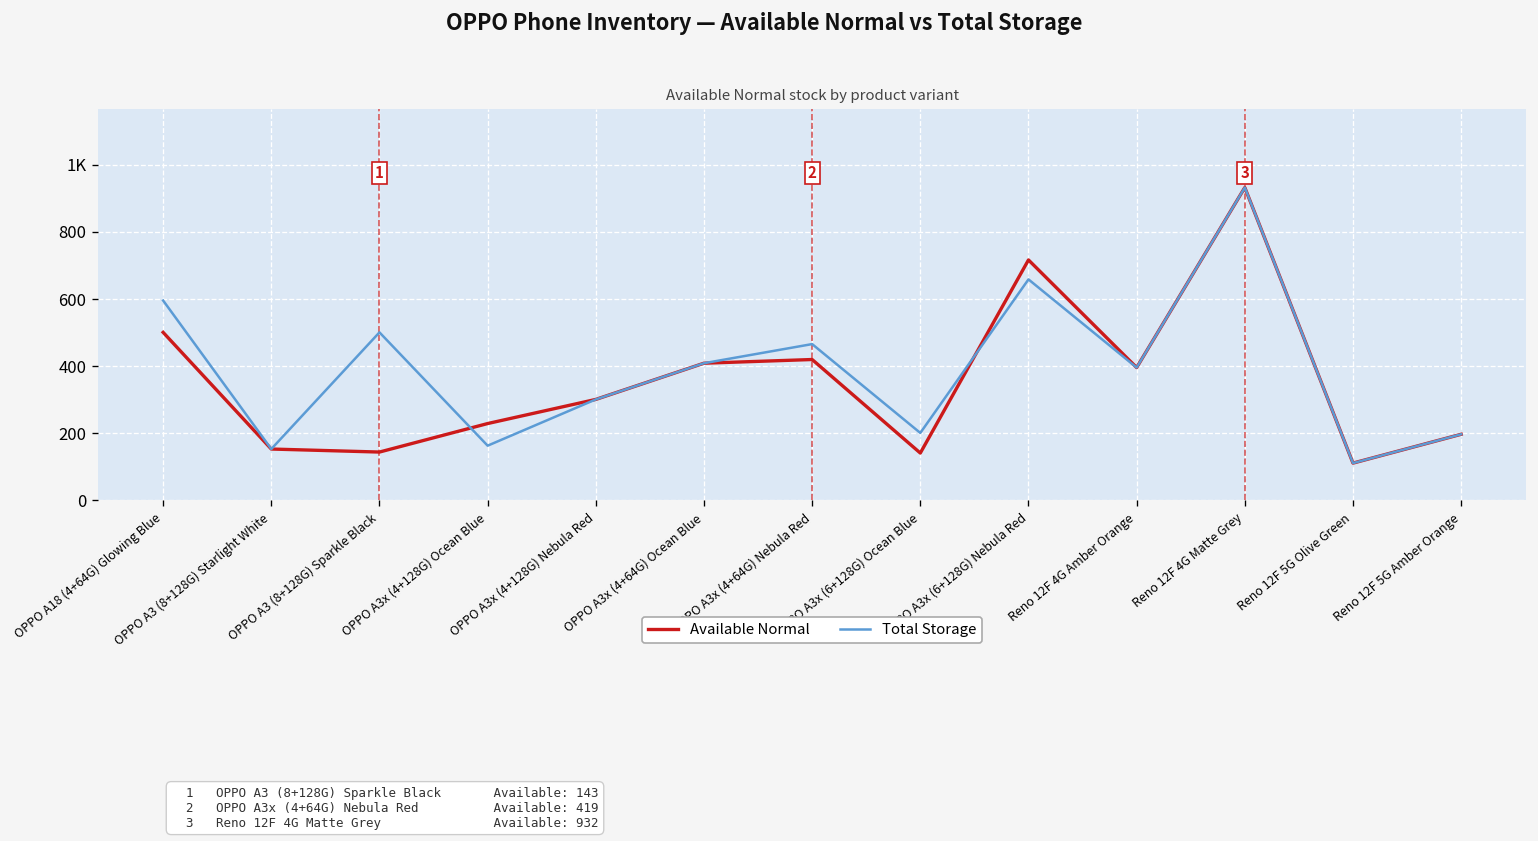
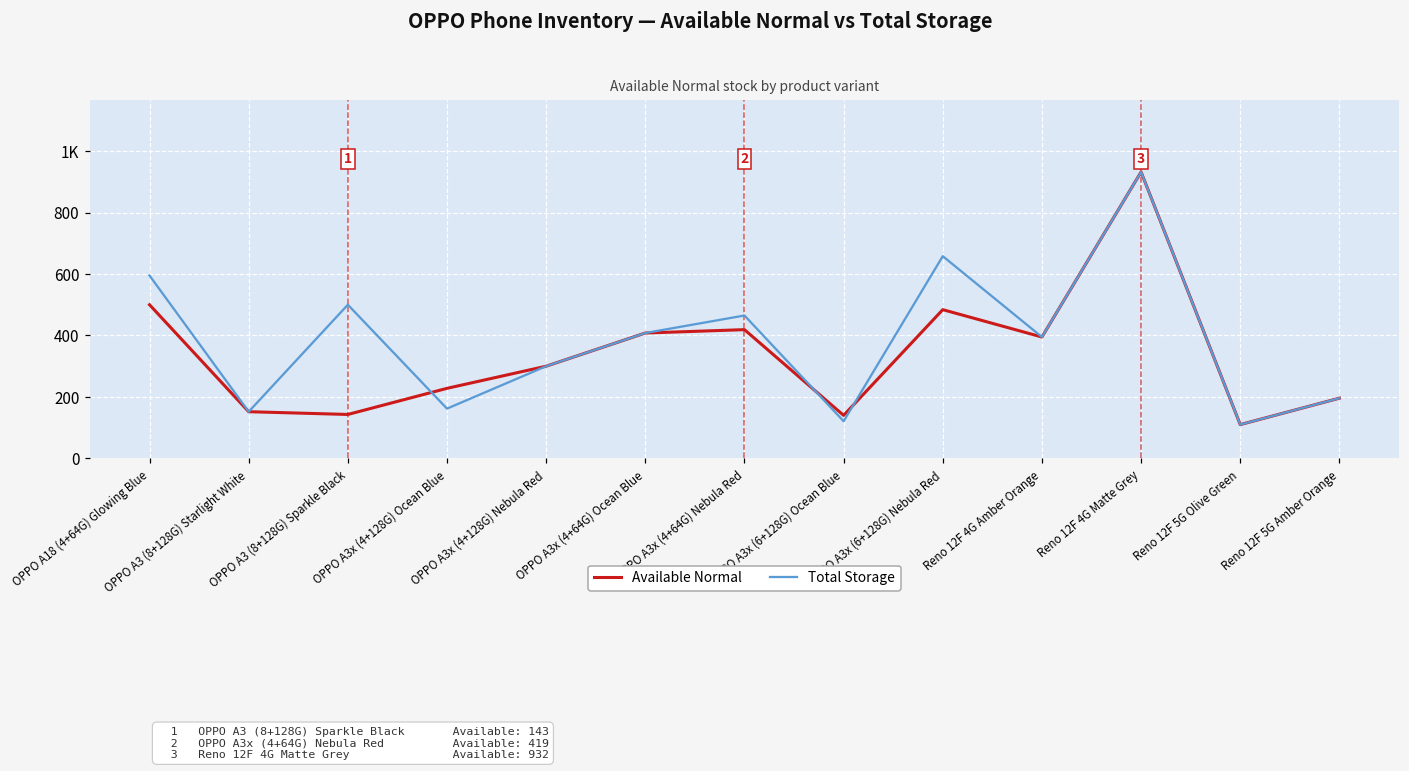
  {
    "Available Normal": {
      "OPPO A18 (4+64G) Glowing Blue": 500,
      "OPPO A3 (8+128G) Sparkle Black": 140,
      "OPPO A3x (4+128G) Ocean Blue": 230,
      "OPPO A3x (4+64G) Nebula Red": 420,
      "OPPO A3x (6+128G) Ocean Blue": 140,
-     "OPPO A3x (6+128G) Nebula Red": 720
+     "OPPO A3x (6+128G) Nebula Red": 480
    },
    "Total Storage": {
      "OPPO A18 (4+64G) Glowing Blue": 600,
      "OPPO A3 (8+128G) Sparkle Black": 500,
      "OPPO A3x (4+128G) Ocean Blue": 160,
      "OPPO A3x (4+64G) Nebula Red": 470,
-     "OPPO A3x (6+128G) Ocean Blue": 200,
+     "OPPO A3x (6+128G) Ocean Blue": 120,
      "OPPO A3x (6+128G) Nebula Red": 660
    }
  }
